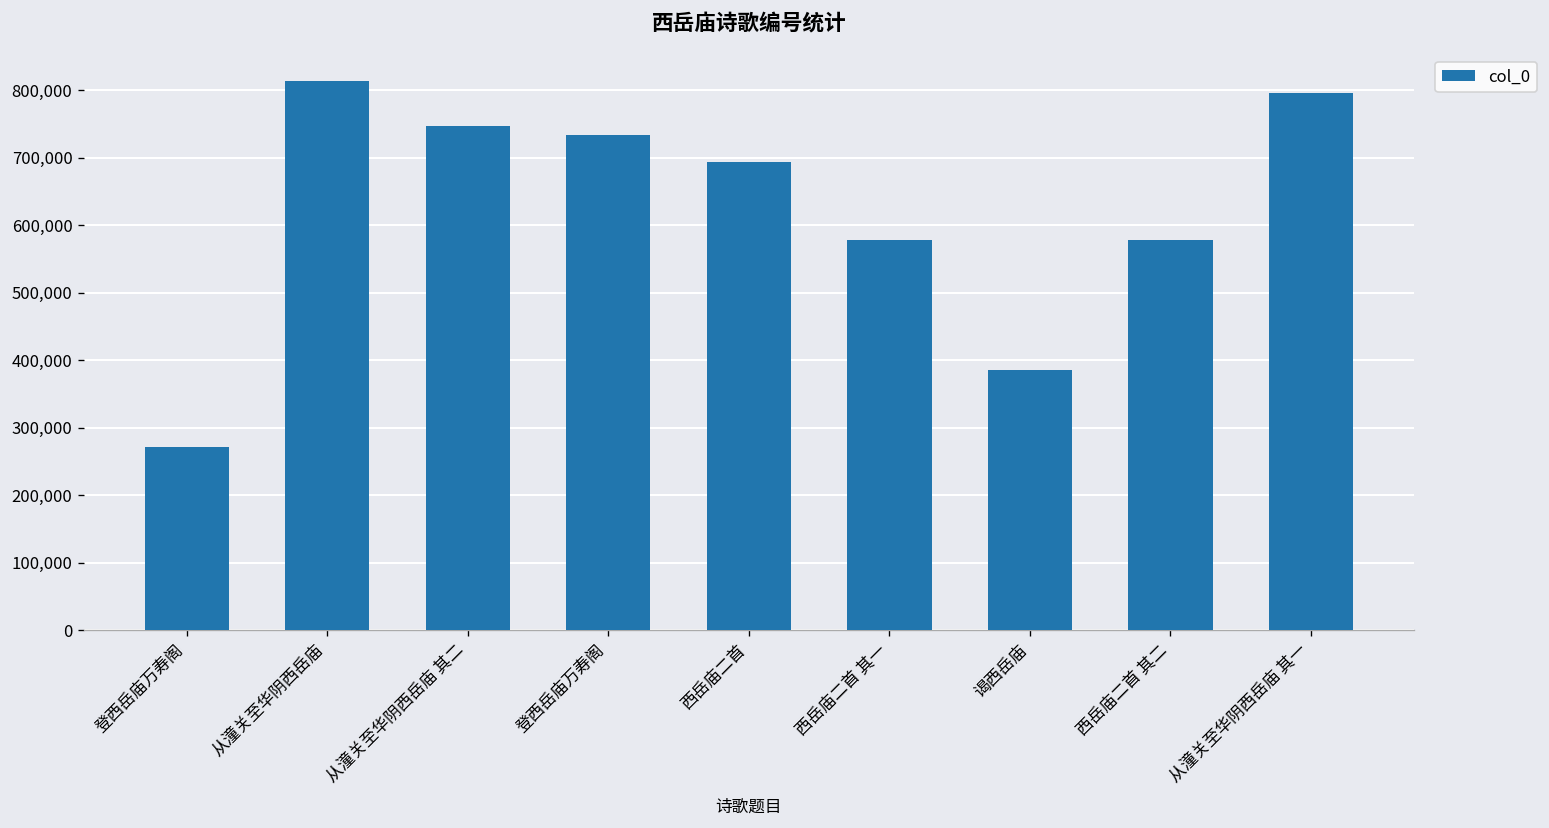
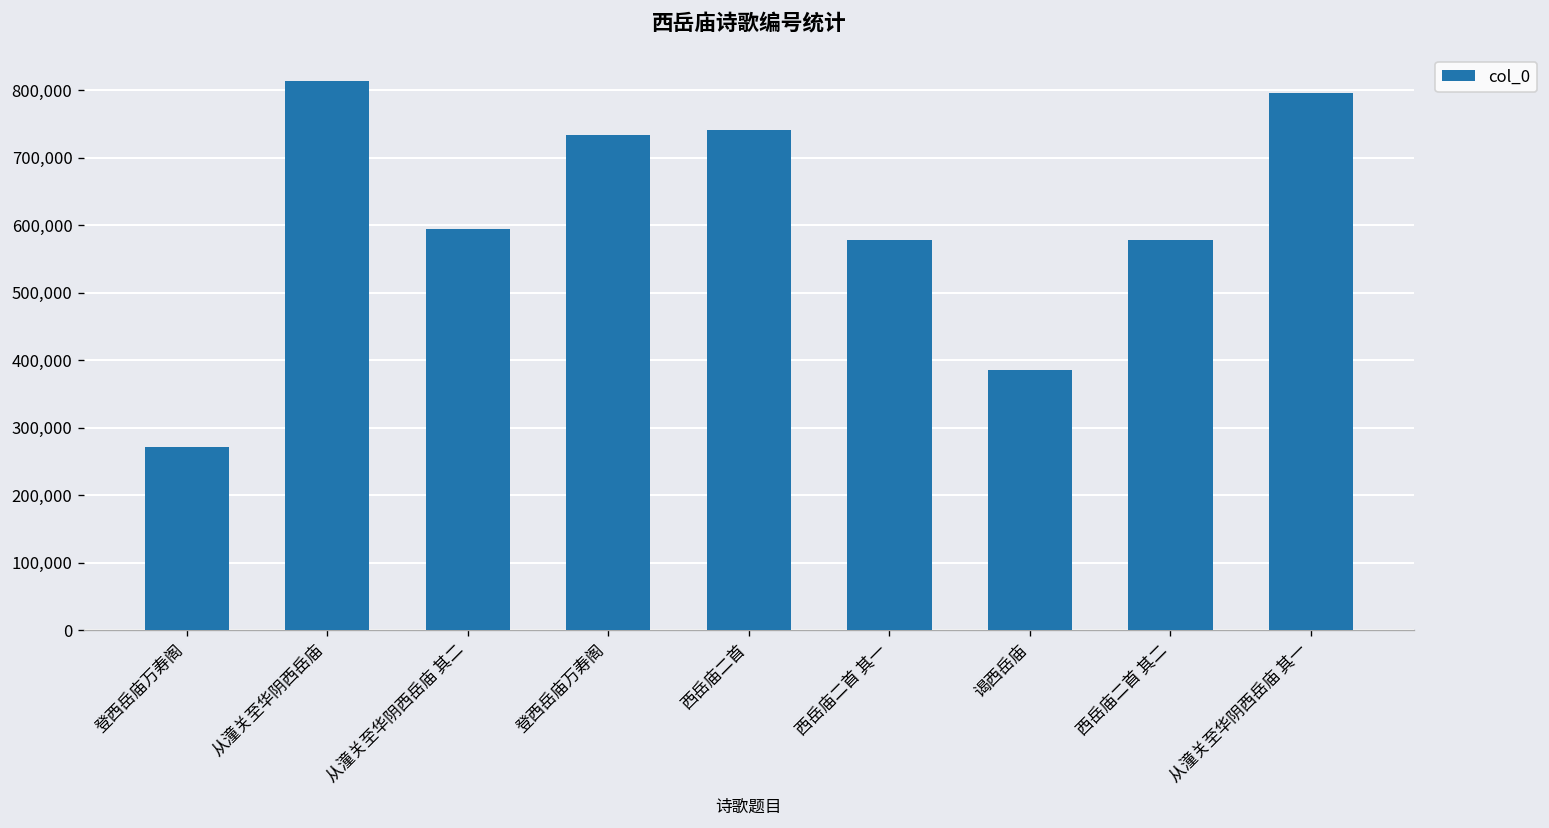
  {
    "从潼关至华阴西岳庙": "810,000",
-   "从潼关至华阴西岳庙 其二": "750,000",
-   "西岳庙二首": "690,000",
+   "从潼关至华阴西岳庙 其二": "590,000",
+   "西岳庙二首": "740,000",
    "西岳庙二首 其一": "580,000",
    "谒西岳庙": "380,000",
    "西岳庙二首 其二": "580,000",
    "从潼关至华阴西岳庙 其一": "800,000"
  }
